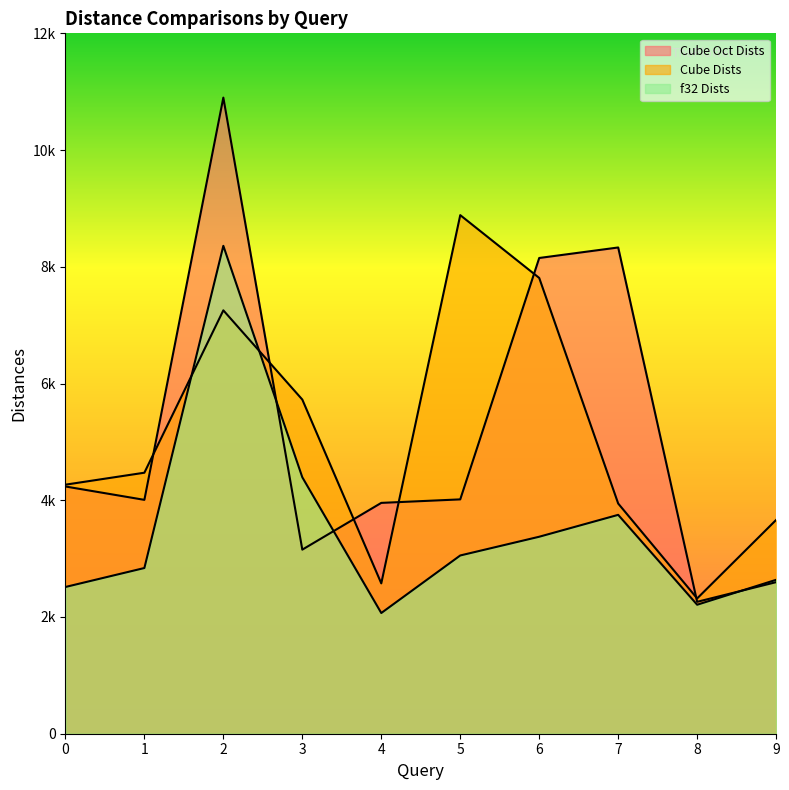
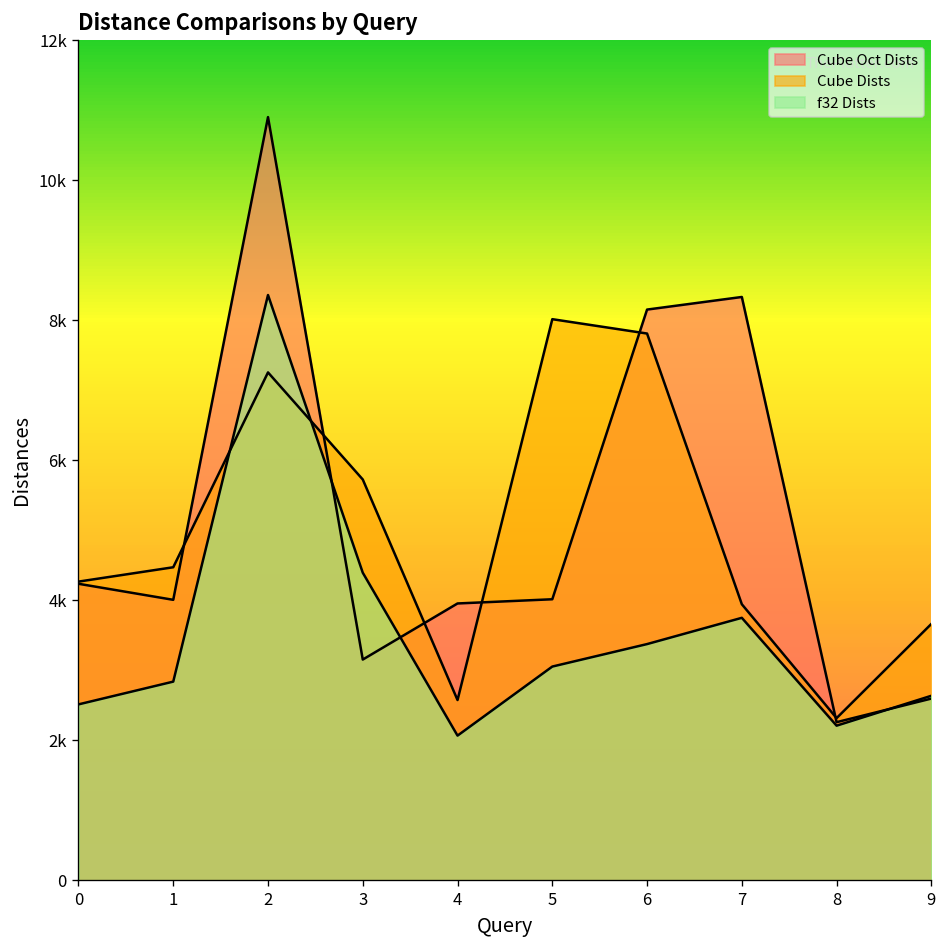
  {
    "Cube Oct Dists": {
      "1": 4000,
      "2": 10900,
      "3": 3200,
      "4": 4000,
      "5": 4000,
      "6": 8200,
      "7": 8300,
      "8": 2300
    },
    "Cube Dists": {
      "1": 4500,
      "2": 7300,
      "3": 5700,
      "4": 2600,
-     "5": 8900,
+     "5": 8000,
      "6": 7800,
      "7": 3900,
      "8": 2300,
      "9": 3700
    },
    "f32 Dists": {
      "0": 2500,
      "1": 2800,
      "2": 8400,
      "3": 4400,
      "4": 2100,
      "5": 3100,
      "6": 3400,
      "7": 3800,
      "8": 2200
    }
  }
